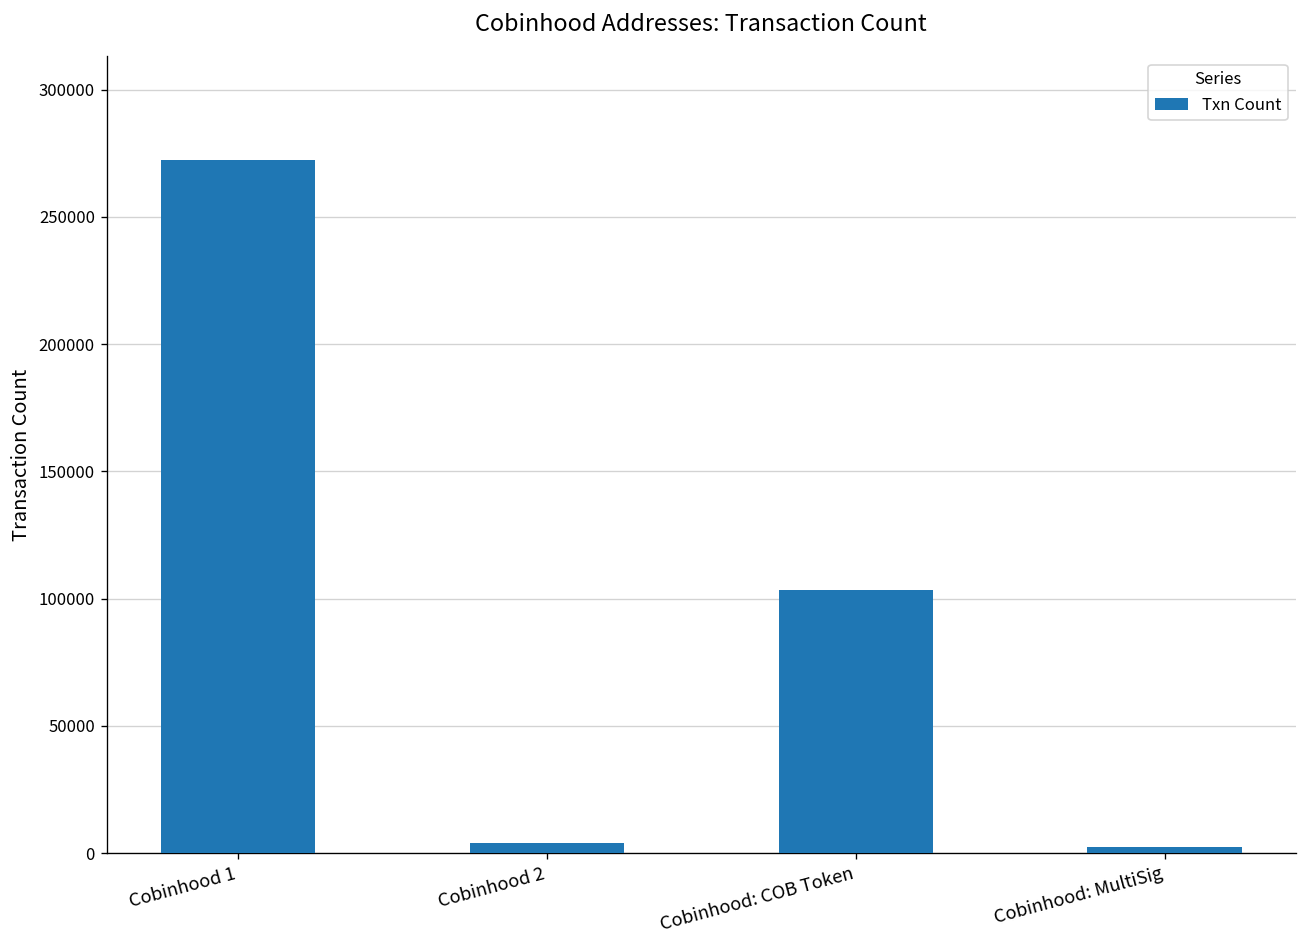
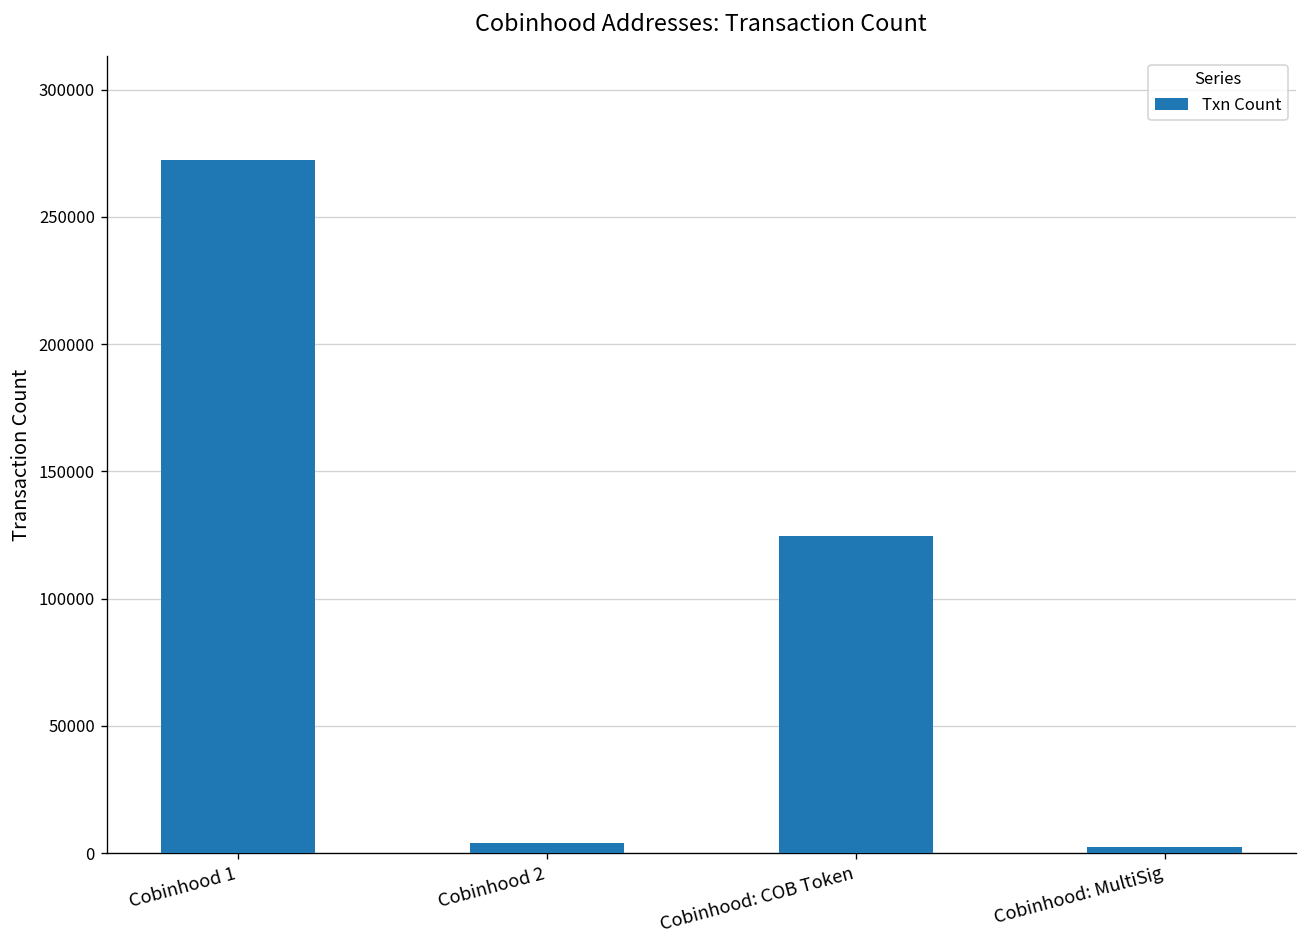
  {
    "Cobinhood 1": 272000,
    "Cobinhood 2": 4000,
-   "Cobinhood: COB Token": 103000,
+   "Cobinhood: COB Token": 125000,
    "Cobinhood: MultiSig": 2000
  }
